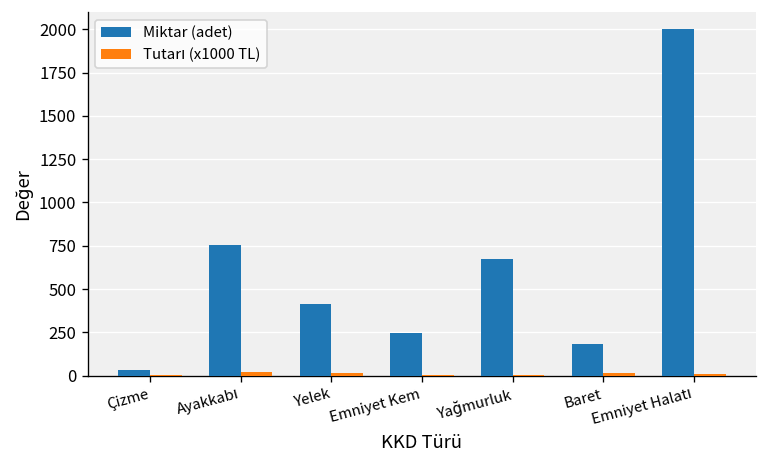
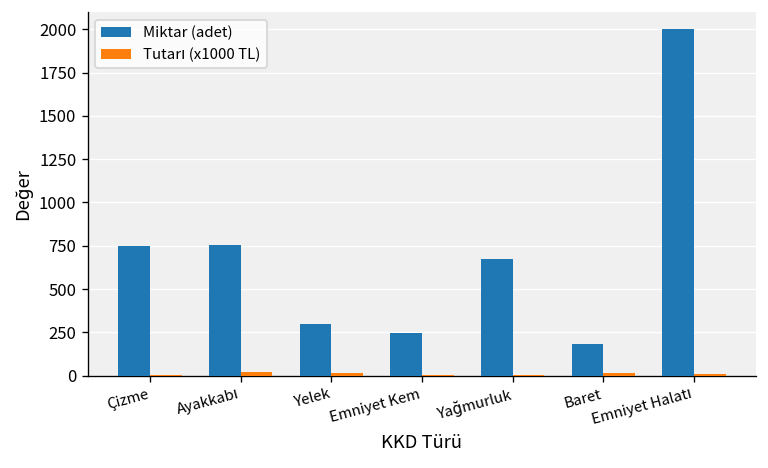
  {
    "Miktar (adet)": {
-     "Çizme": 30,
+     "Çizme": 750,
      "Ayakkabı": 760,
-     "Yelek": 420,
+     "Yelek": 300,
      "Emniyet Kem": 250,
      "Yağmurluk": 670,
      "Baret": 180,
      "Emniyet Halatı": 2000
    },
    "Tutarı (x1000 TL)": {
      "Ayakkabı": 20
    }
  }
